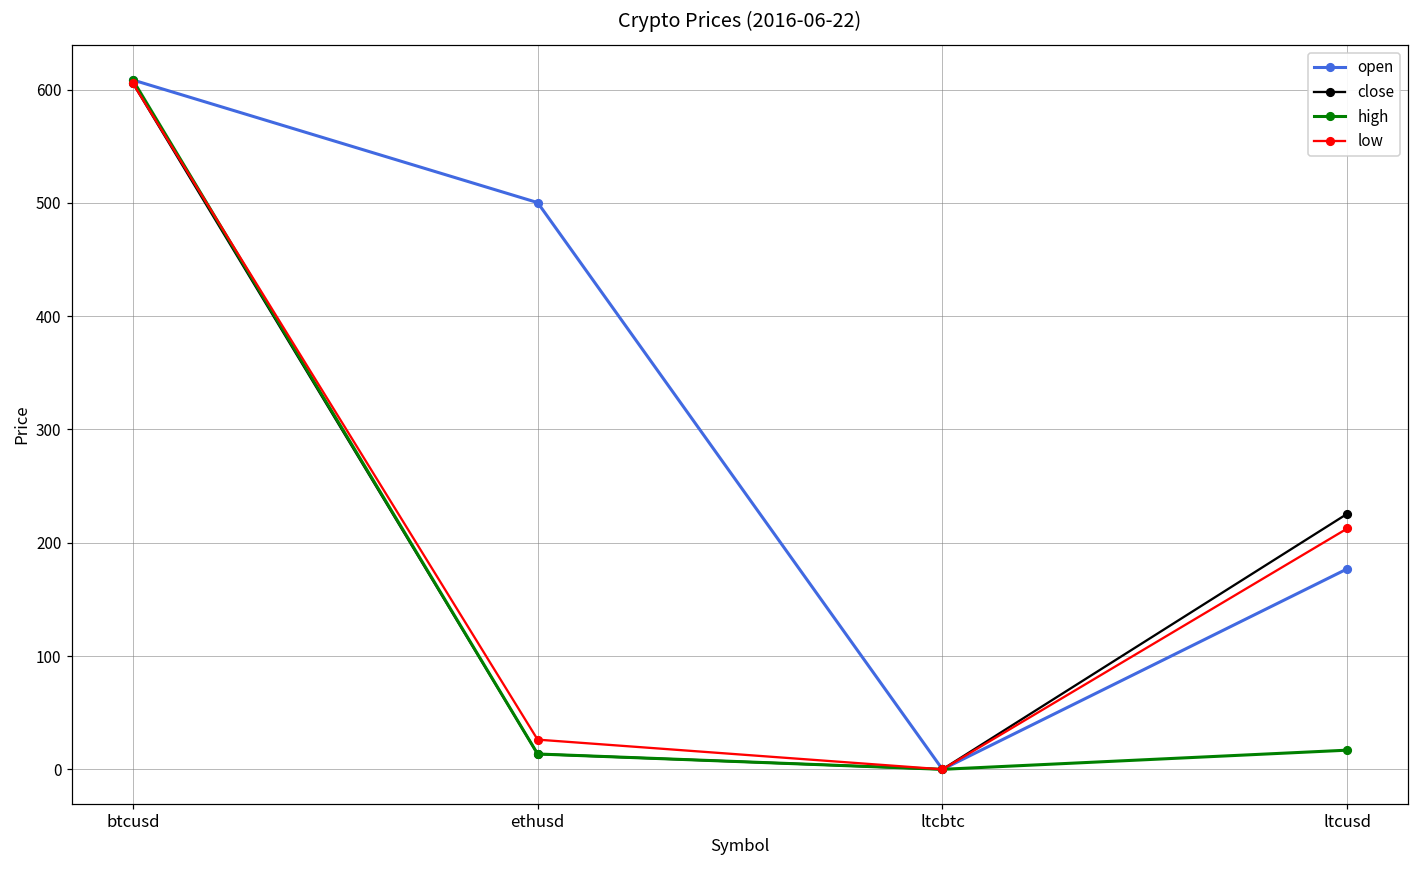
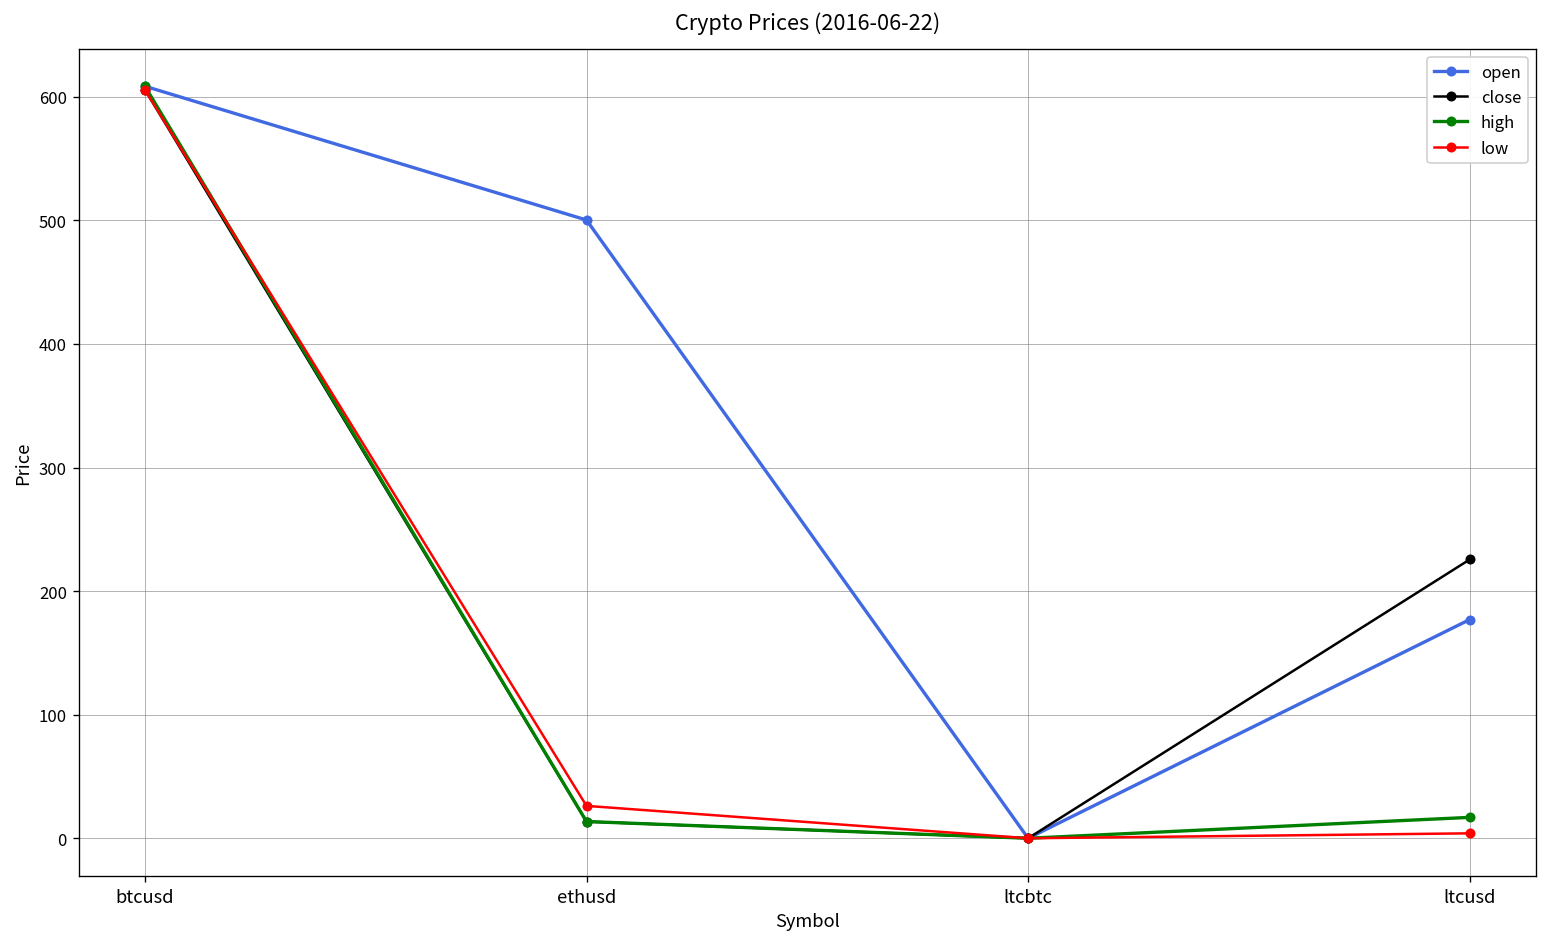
  {
    "open": {
      "ethusd": 500,
      "ltcusd": 177
    },
    "close": {
      "ltcusd": 226
    },
    "high": {
      "ltcusd": 17
    },
    "low": {
      "ethusd": 26,
-     "ltcusd": 213
+     "ltcusd": 4
    }
  }
